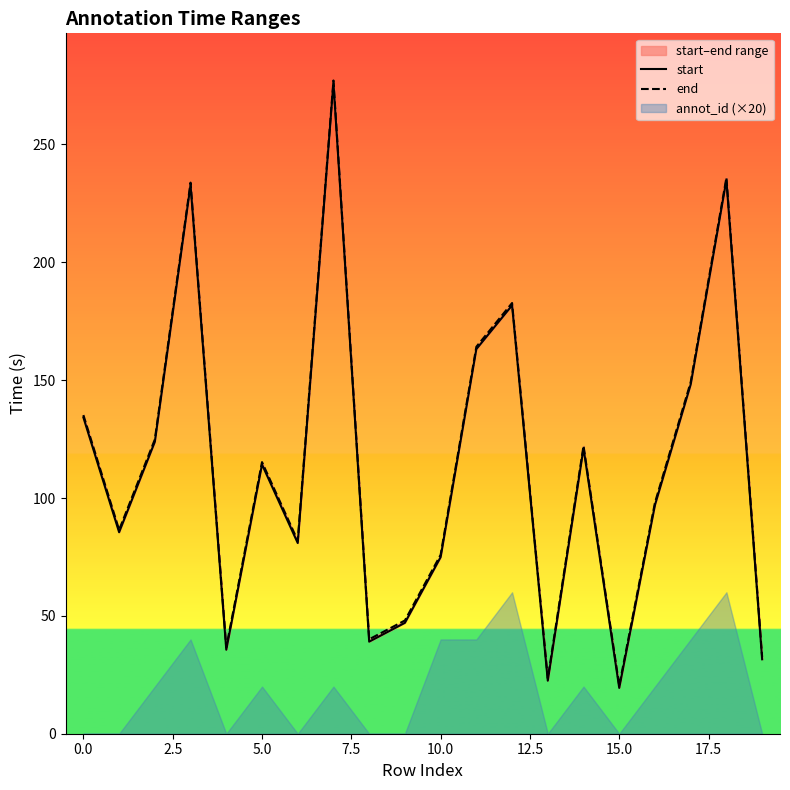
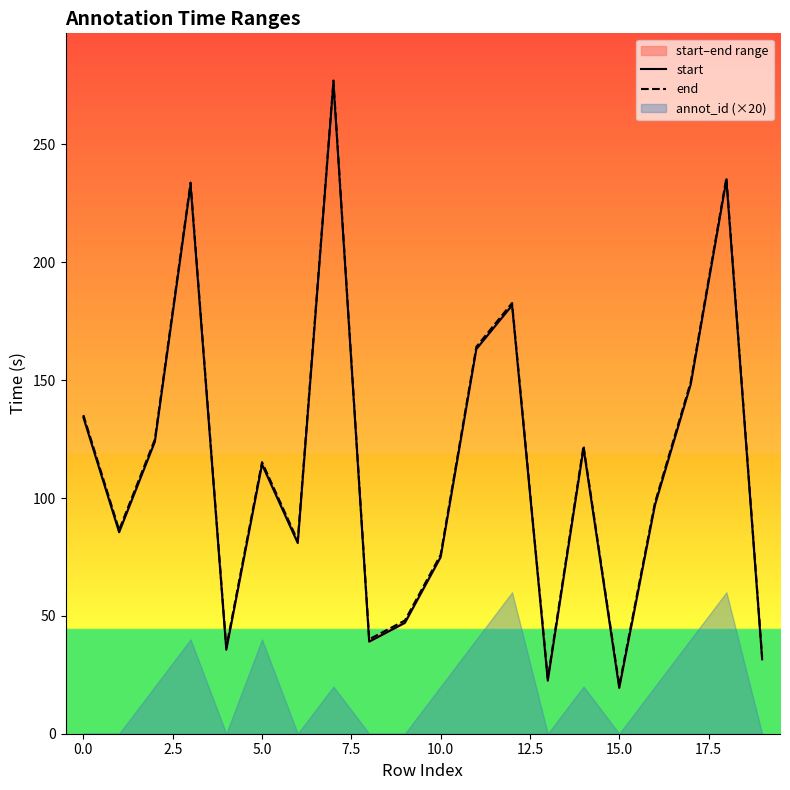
  {
    "annot_id (×20)": {
      "0.0": 0,
-     "5.0": 20,
-     "10.0": 40,
+     "5.0": 40,
+     "10.0": 20,
      "15.0": 0
    }
  }
